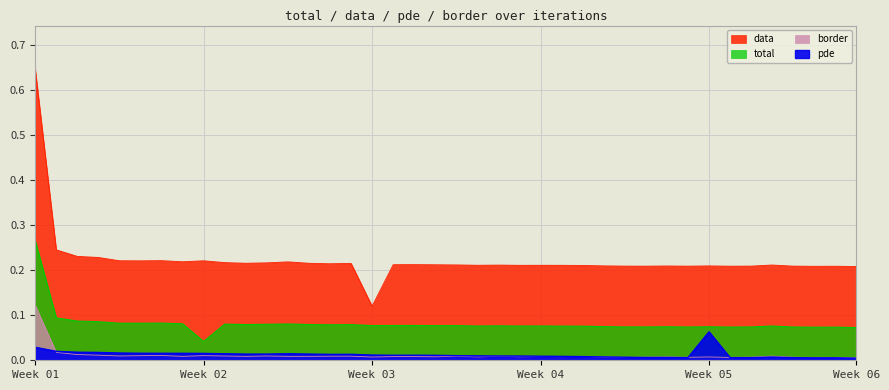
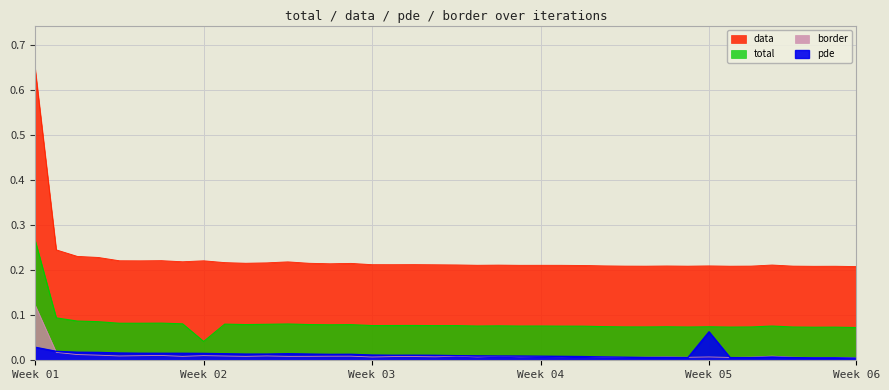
  {
    "data": {
      "Week 01": 0.65,
      "Week 02": 0.22,
-     "Week 03": 0.12,
+     "Week 03": 0.21,
      "Week 04": 0.21,
      "Week 05": 0.21,
      "Week 06": 0.21
    },
    "total": {
      "Week 01": 0.27,
      "Week 02": 0.04,
      "Week 03": 0.08,
      "Week 04": 0.08,
      "Week 05": 0.07,
      "Week 06": 0.07
    },
    "border": {
      "Week 01": 0.12,
      "Week 05": 0.01
    },
    "pde": {
      "Week 01": 0.03,
      "Week 05": 0.06
    }
  }
